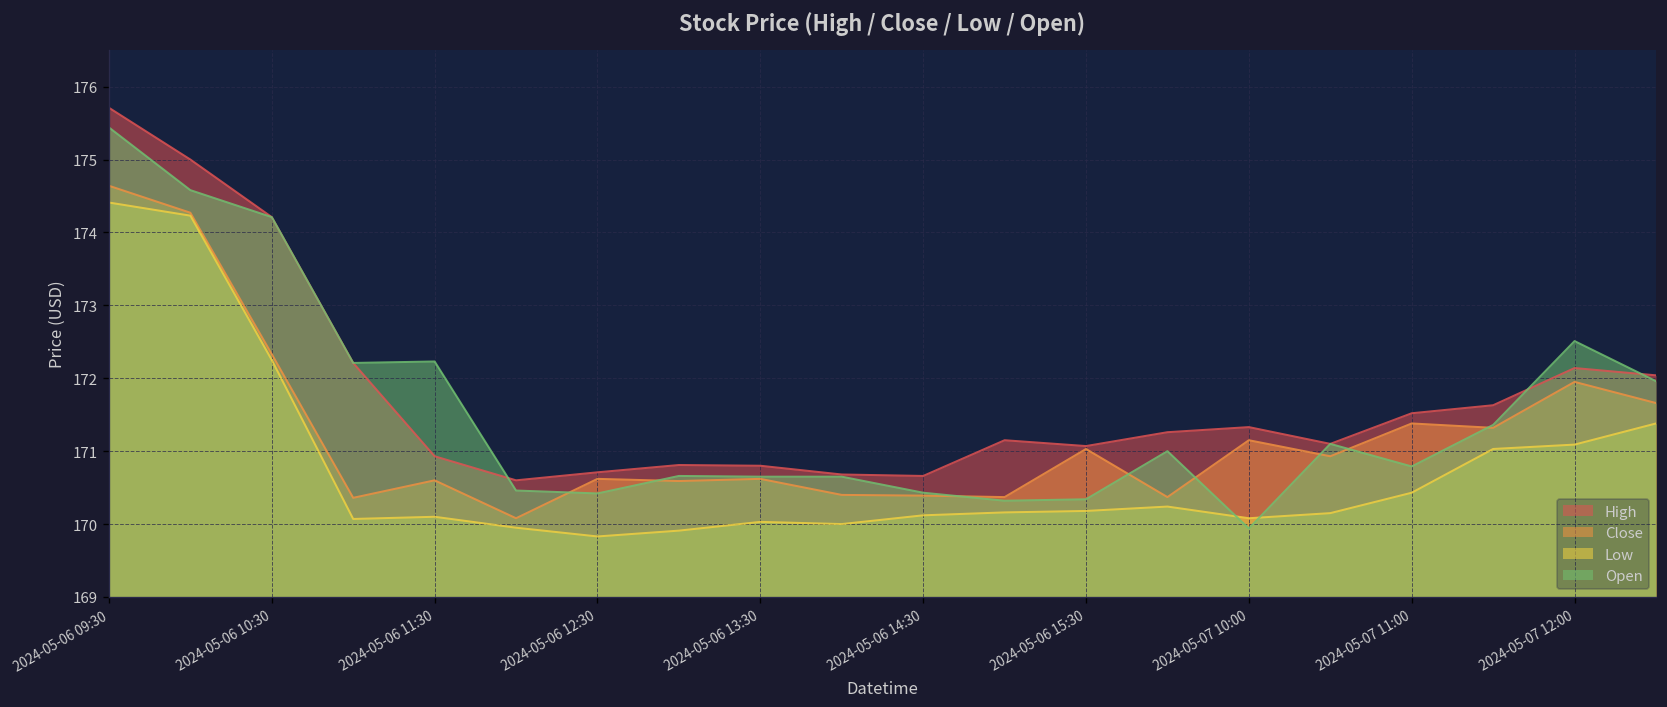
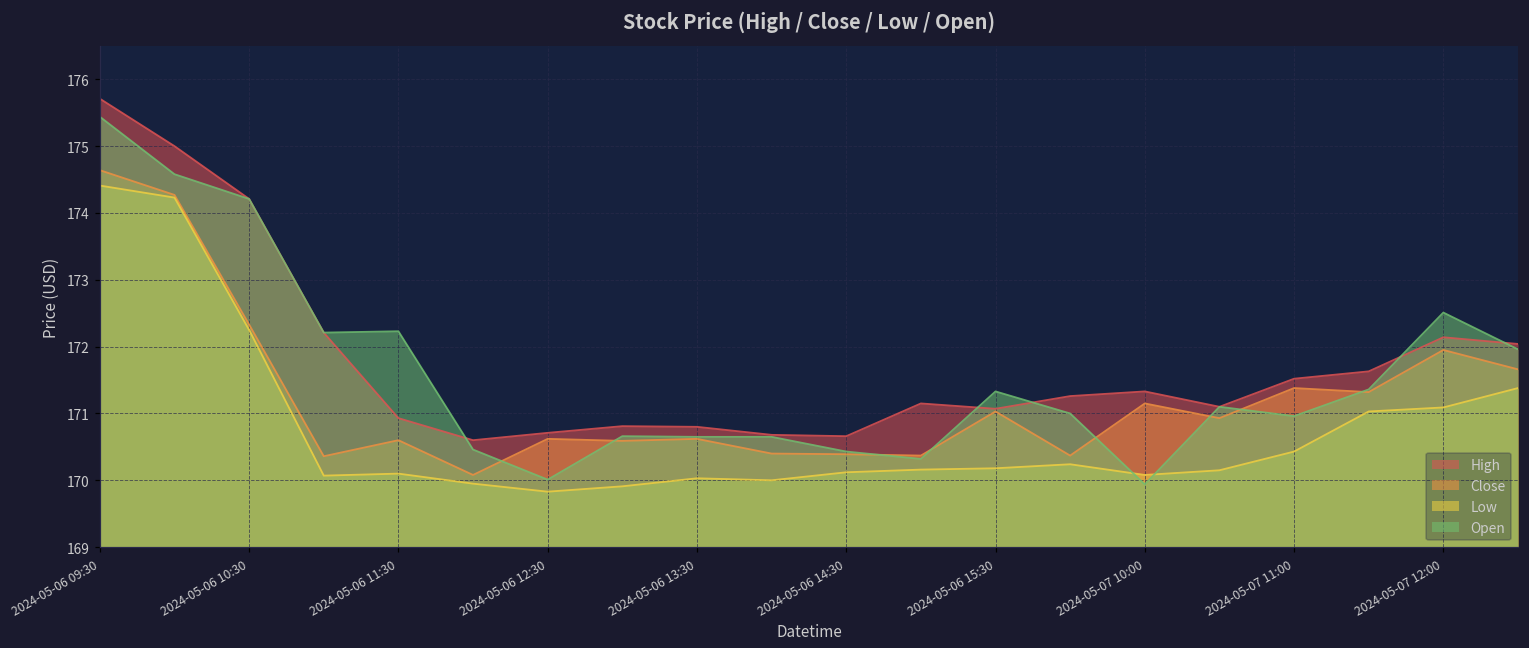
  {
    "Open": {
      "2024-05-06 09:30": 175.4,
      "2024-05-06 11:30": 172.2,
-     "2024-05-06 12:30": 170.4,
-     "2024-05-06 15:30": 170.3,
+     "2024-05-06 12:30": 170.0,
+     "2024-05-06 15:30": 171.3,
      "2024-05-07 10:00": 169.9,
-     "2024-05-07 11:00": 170.8,
+     "2024-05-07 11:00": 171.0,
      "2024-05-07 12:00": 172.5
    }
  }
